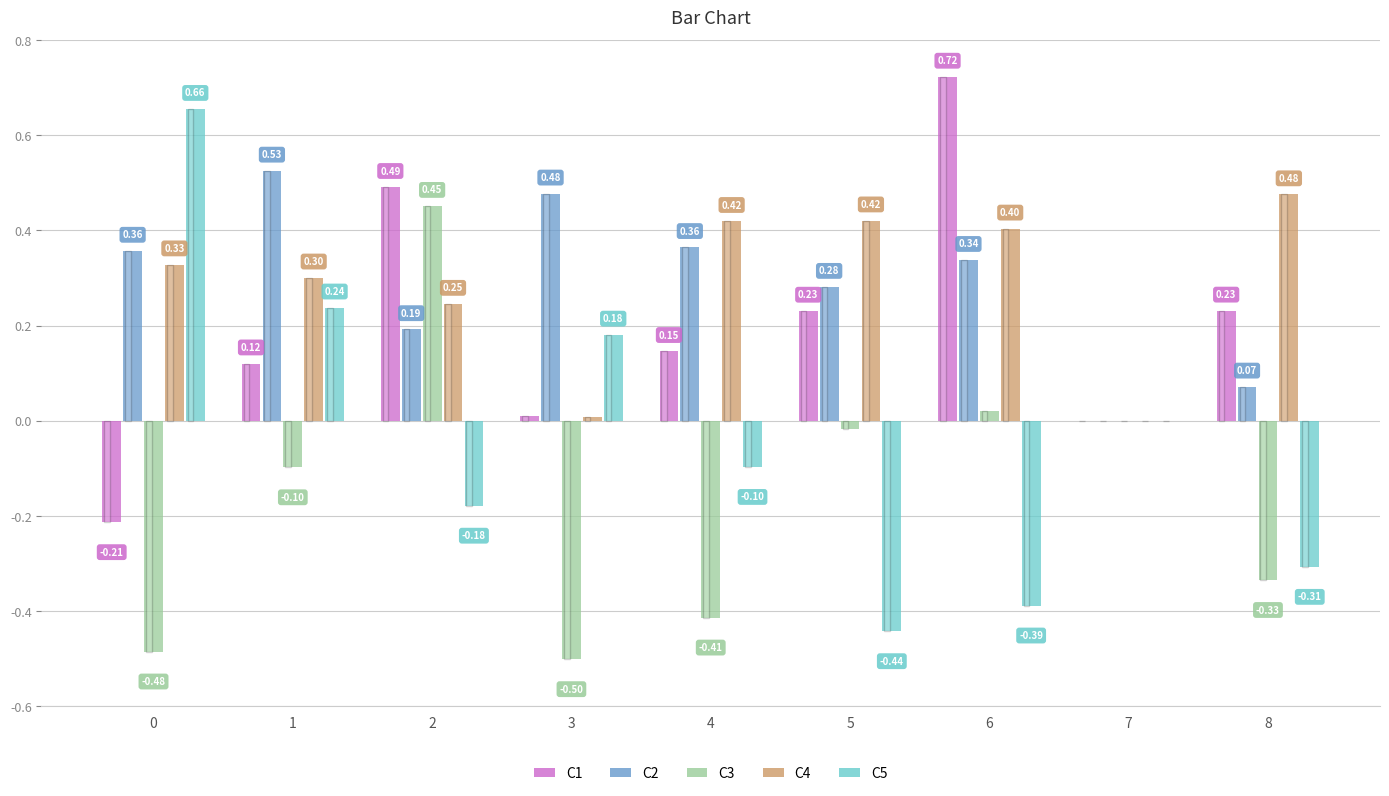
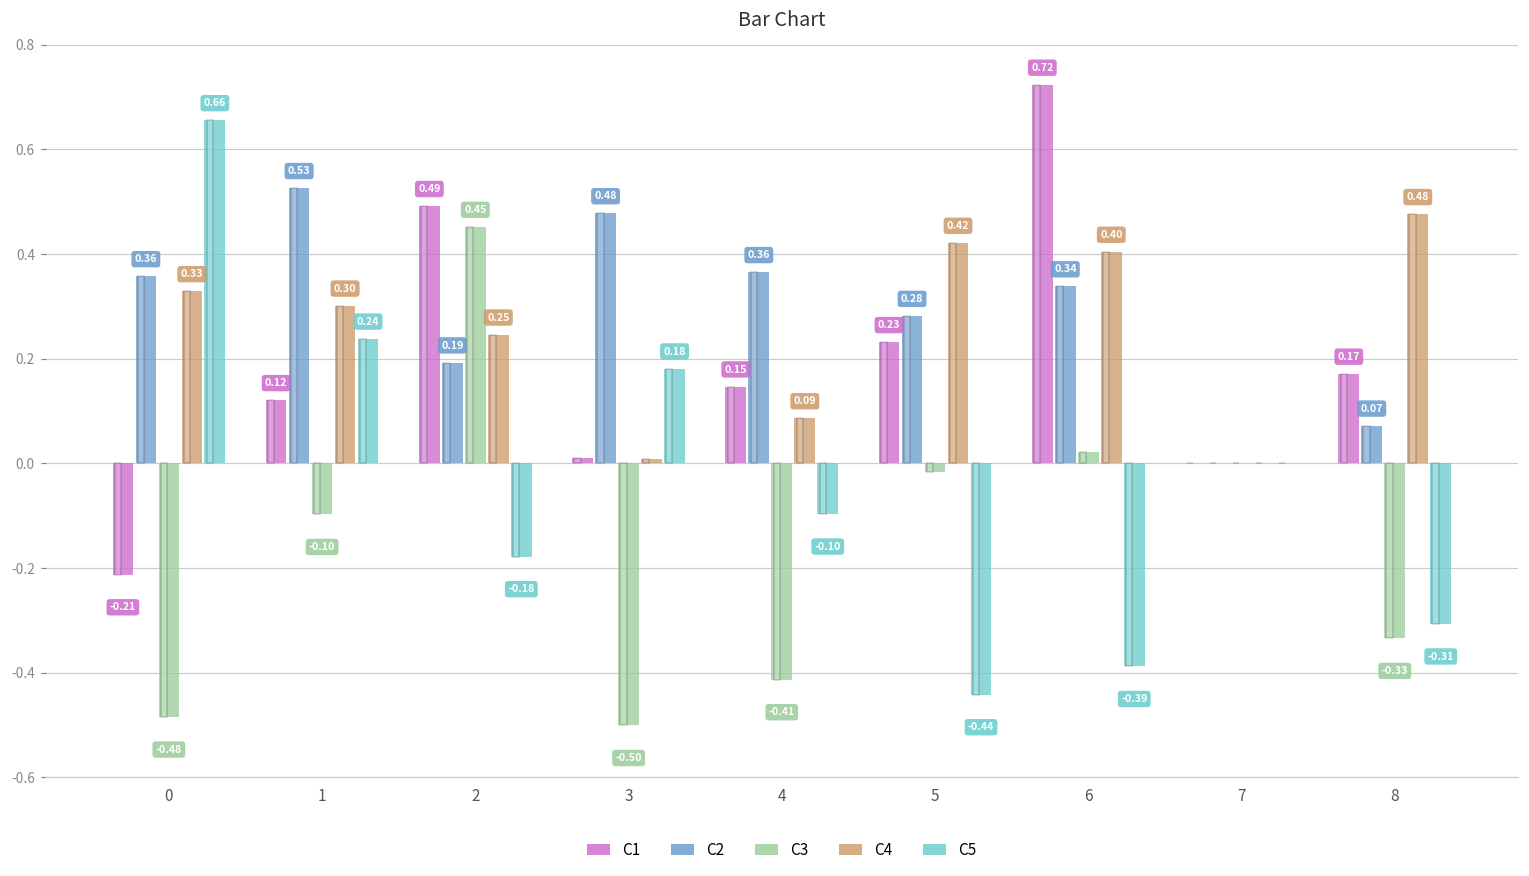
  {
    "C1": {
-     "8": 0.23
+     "8": 0.17
    },
    "C3": {
      "5": -0.02,
      "6": 0.02
    },
    "C4": {
-     "4": 0.42
+     "4": 0.09
    }
  }
